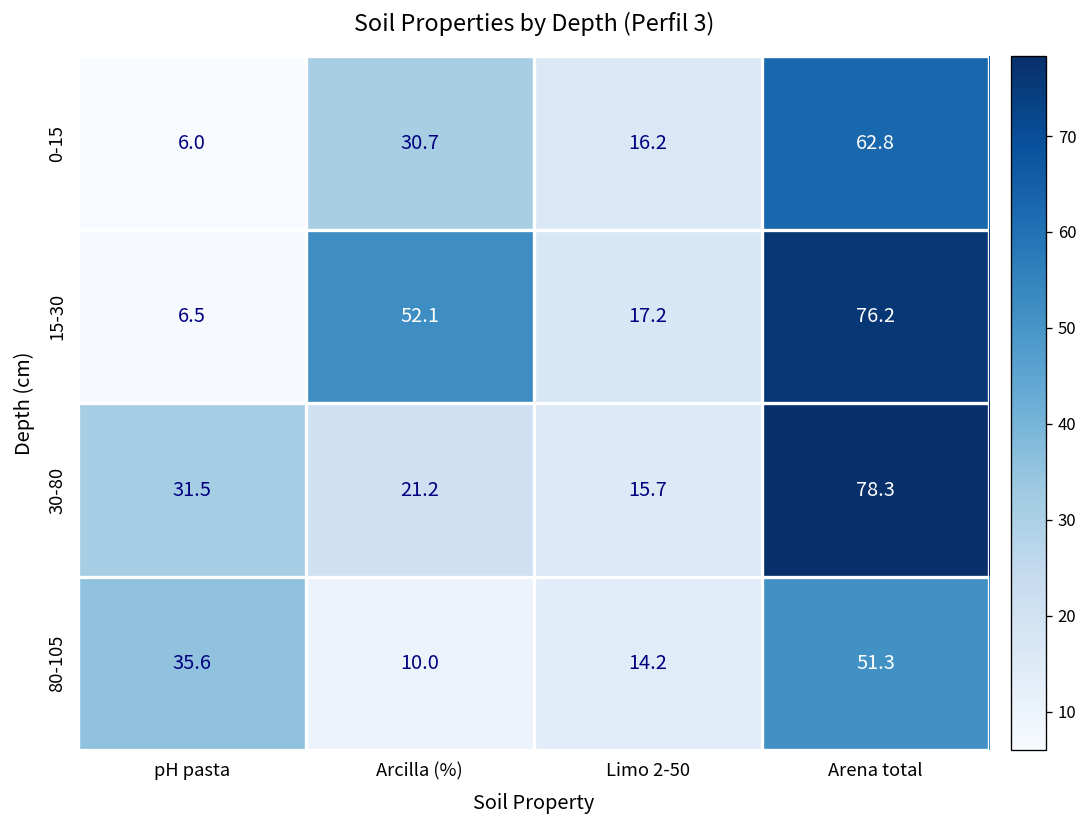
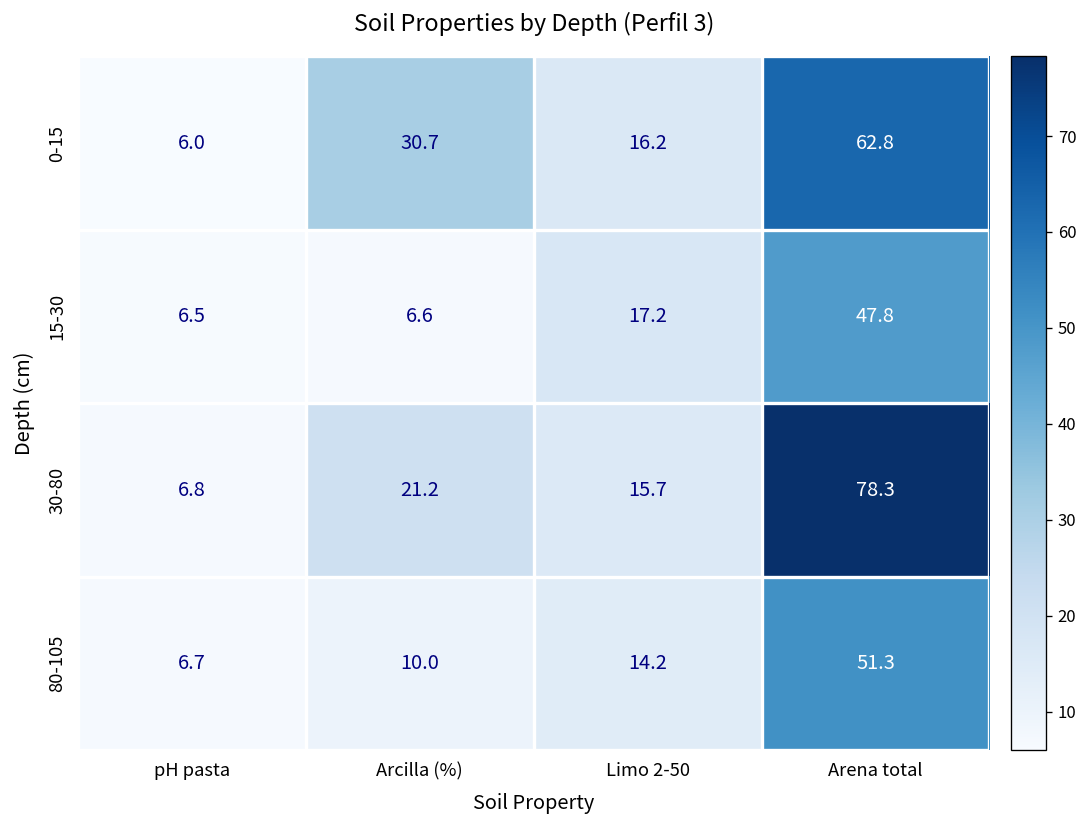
  {
    "0-15": {
      "pH pasta": 6.0,
      "Arcilla (%)": 30.7,
      "Limo 2-50": 16.2,
      "Arena total": 62.8
    },
    "15-30": {
      "pH pasta": 6.5,
-     "Arcilla (%)": 52.1,
+     "Arcilla (%)": 6.6,
      "Limo 2-50": 17.2,
-     "Arena total": 76.2
+     "Arena total": 47.8
    },
    "30-80": {
-     "pH pasta": 31.5,
+     "pH pasta": 6.8,
      "Arcilla (%)": 21.2,
      "Limo 2-50": 15.7,
      "Arena total": 78.3
    },
    "80-105": {
-     "pH pasta": 35.6,
+     "pH pasta": 6.7,
      "Arcilla (%)": 10.0,
      "Limo 2-50": 14.2,
      "Arena total": 51.3
    }
  }
